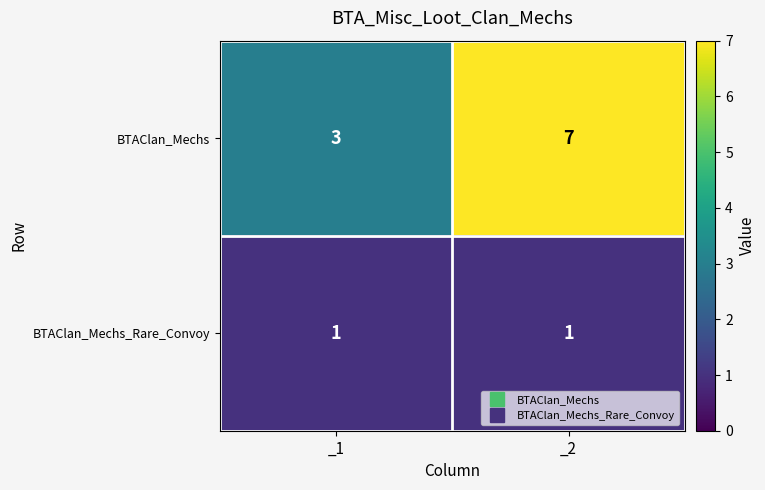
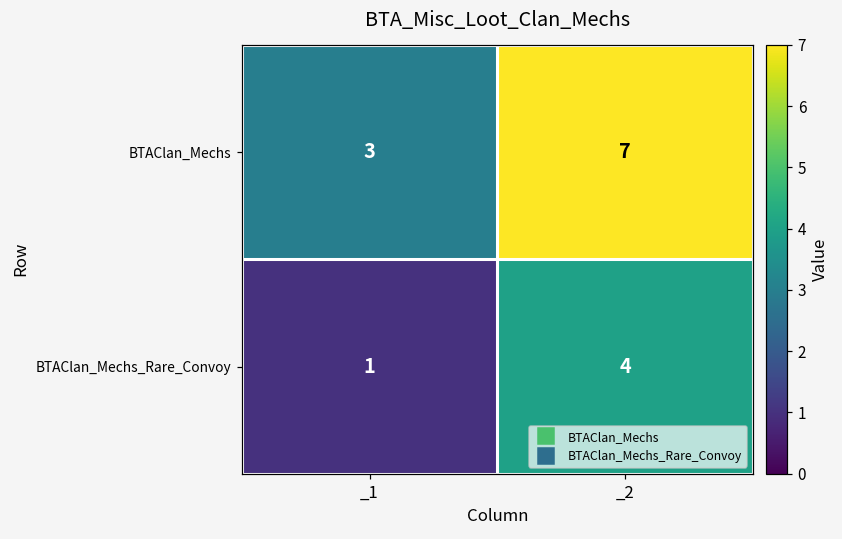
  {
    "BTAClan_Mechs": {
      "_1": 3,
      "_2": 7
    },
    "BTAClan_Mechs_Rare_Convoy": {
      "_1": 1,
-     "_2": 1
+     "_2": 4
    }
  }
